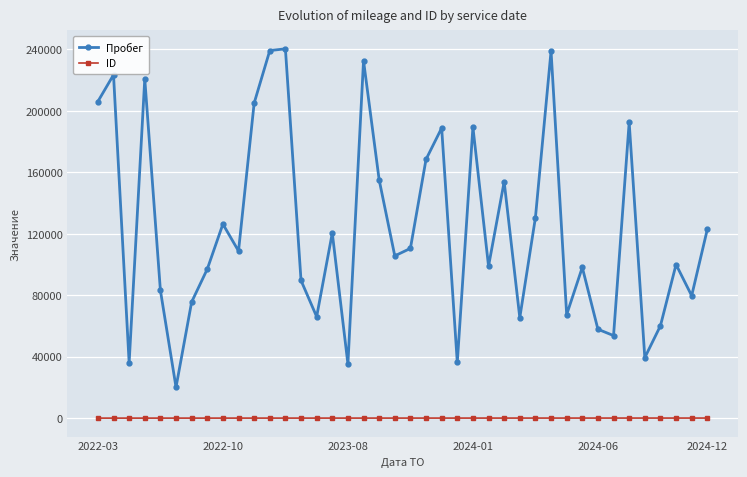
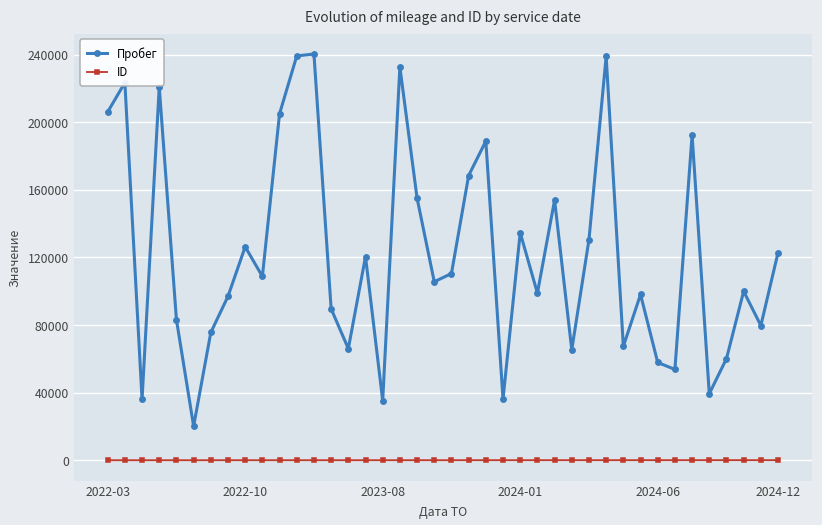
  {
    "Пробег": {
      "2022-03": 206000,
      "2022-10": 126000,
      "2023-08": 35000,
-     "2024-01": 189000,
+     "2024-01": 135000,
      "2024-06": 58000,
      "2024-12": 123000
    },
    "ID": {
      "2022-03": 0,
      "2022-10": 0,
      "2023-08": 0,
      "2024-01": 0,
      "2024-06": 0,
      "2024-12": 0
    }
  }
